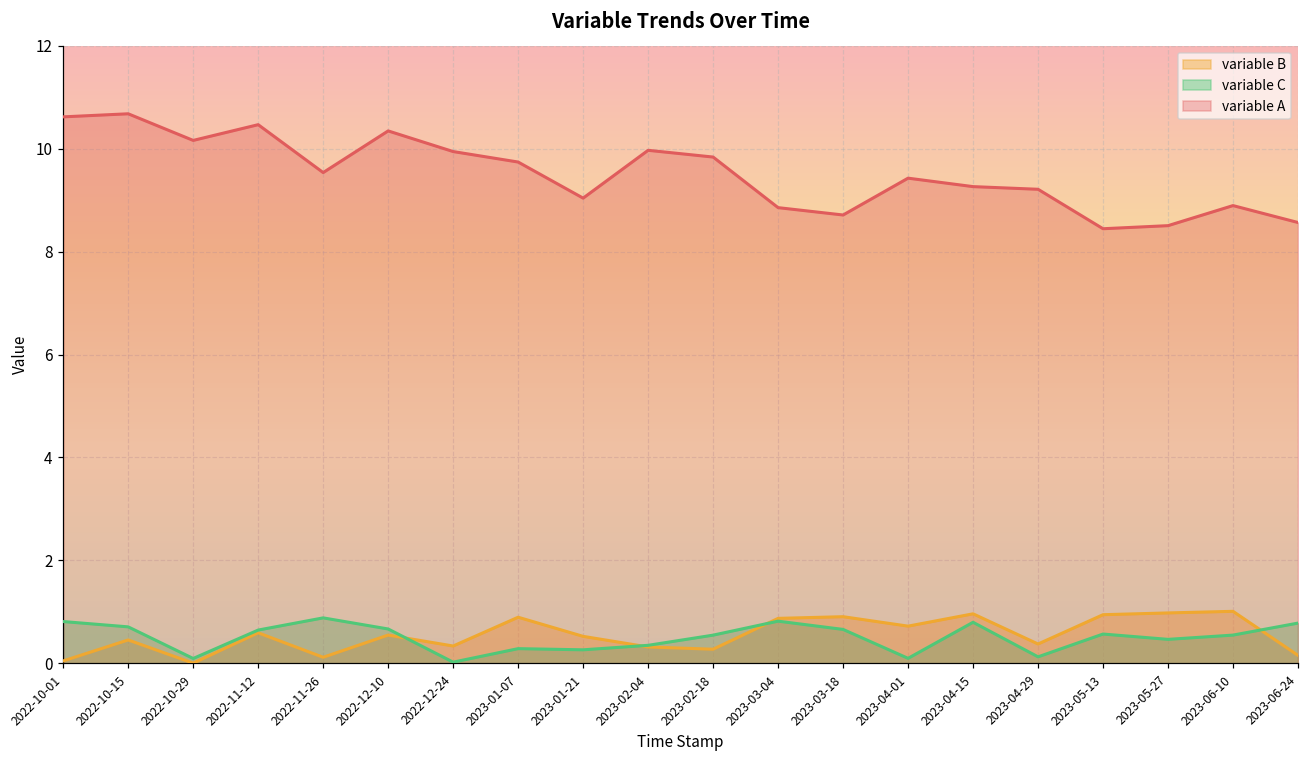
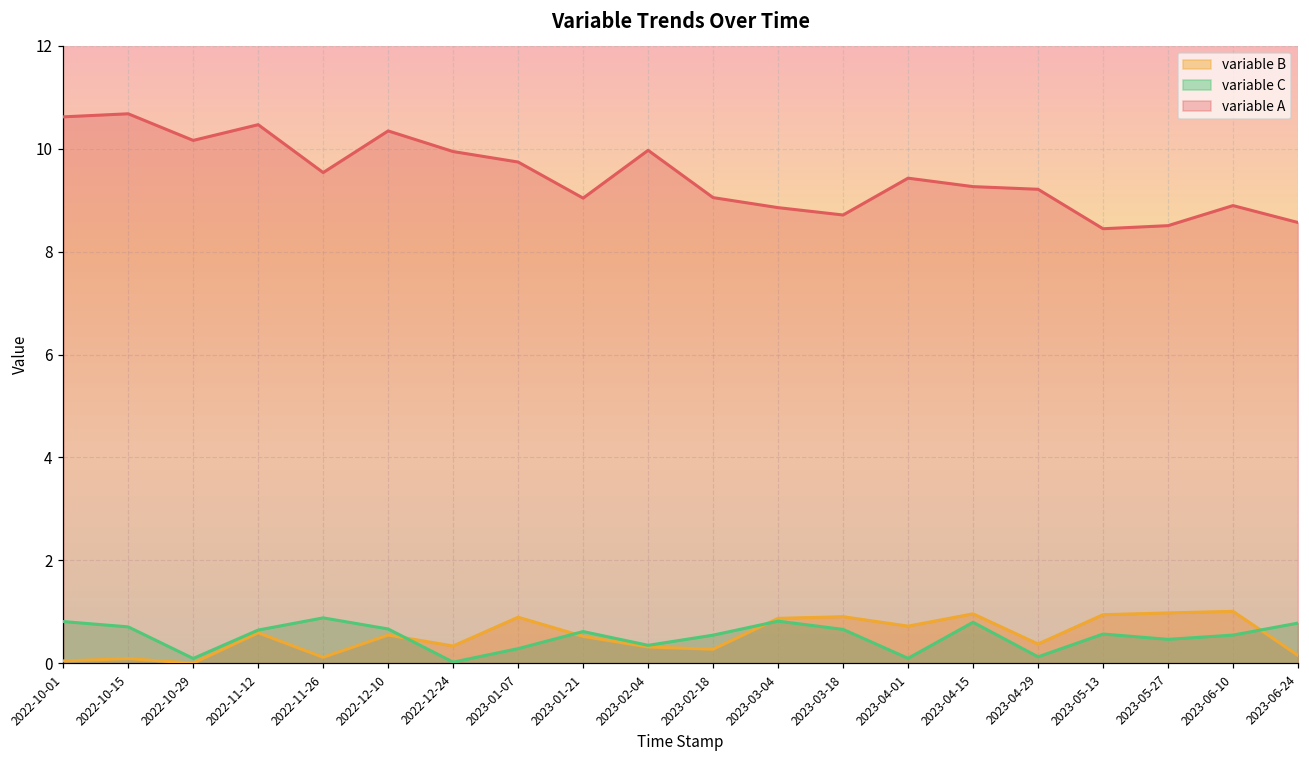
  {
    "variable B": {
      "2022-10-01": 0.0,
-     "2022-10-15": 0.5,
+     "2022-10-15": 0.1,
      "2022-10-29": 0.0,
      "2022-11-26": 0.1,
      "2022-12-10": 0.5,
      "2022-12-24": 0.3,
      "2023-01-07": 0.9,
      "2023-01-21": 0.5,
      "2023-02-18": 0.3,
      "2023-03-18": 0.9,
      "2023-04-01": 0.7,
      "2023-04-15": 1.0,
      "2023-04-29": 0.4,
      "2023-05-13": 0.9,
      "2023-05-27": 1.0,
      "2023-06-10": 1.0,
      "2023-06-24": 0.2
    },
    "variable C": {
      "2022-10-01": 0.8,
      "2022-10-15": 0.7,
      "2022-10-29": 0.1,
      "2022-11-26": 0.9,
      "2022-12-10": 0.7,
      "2022-12-24": 0.0,
      "2023-01-07": 0.3,
-     "2023-01-21": 0.3,
+     "2023-01-21": 0.6,
      "2023-02-18": 0.5,
      "2023-03-18": 0.7,
      "2023-04-01": 0.1,
      "2023-04-15": 0.8,
      "2023-04-29": 0.1,
      "2023-05-13": 0.6,
      "2023-05-27": 0.5,
      "2023-06-10": 0.5,
      "2023-06-24": 0.8
    },
    "variable A": {
      "2022-10-01": 10.6,
      "2022-10-15": 10.7,
      "2022-10-29": 10.2,
      "2022-11-12": 10.5,
      "2022-11-26": 9.5,
      "2022-12-10": 10.3,
      "2022-12-24": 9.9,
      "2023-01-07": 9.7,
      "2023-01-21": 9.0,
      "2023-02-04": 10.0,
-     "2023-02-18": 9.8,
+     "2023-02-18": 9.1,
      "2023-03-04": 8.9,
      "2023-03-18": 8.7,
      "2023-04-01": 9.4,
      "2023-04-15": 9.3,
      "2023-04-29": 9.2,
      "2023-05-13": 8.4,
      "2023-05-27": 8.5,
      "2023-06-10": 8.9,
      "2023-06-24": 8.6
    }
  }
